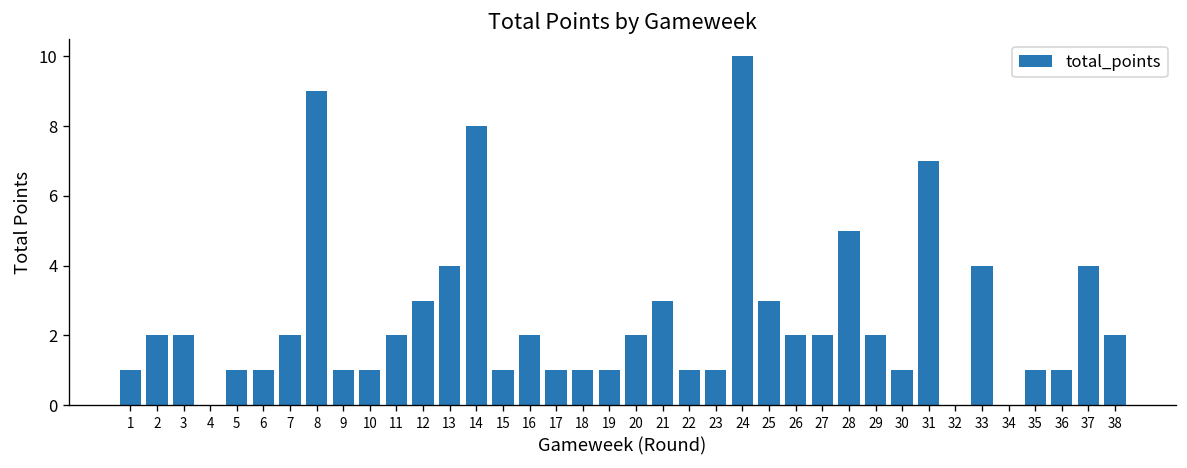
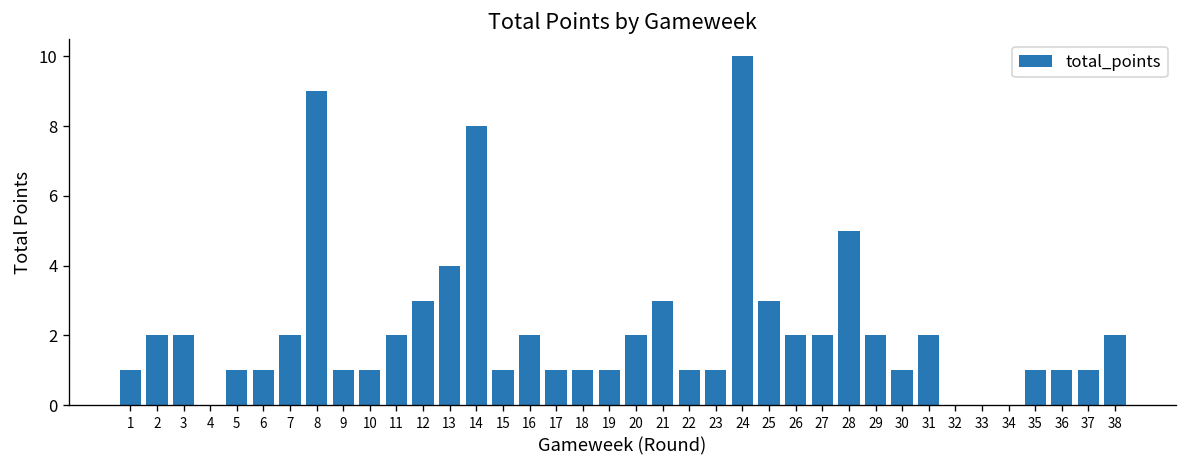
  {
    "1": 1,
    "2": 2,
    "3": 2,
    "4": 0,
    "5": 1,
    "6": 1,
    "7": 2,
    "8": 9,
    "9": 1,
    "10": 1,
    "11": 2,
    "12": 3,
    "13": 4,
    "14": 8,
    "15": 1,
    "16": 2,
    "17": 1,
    "18": 1,
    "19": 1,
    "20": 2,
    "21": 3,
    "22": 1,
    "23": 1,
    "24": 10,
    "25": 3,
    "26": 2,
    "27": 2,
    "28": 5,
    "29": 2,
    "30": 1,
-   "31": 7,
+   "31": 2,
    "32": 0,
-   "33": 4,
+   "33": 0,
    "34": 0,
    "35": 1,
    "36": 1,
-   "37": 4,
+   "37": 1,
    "38": 2
  }
